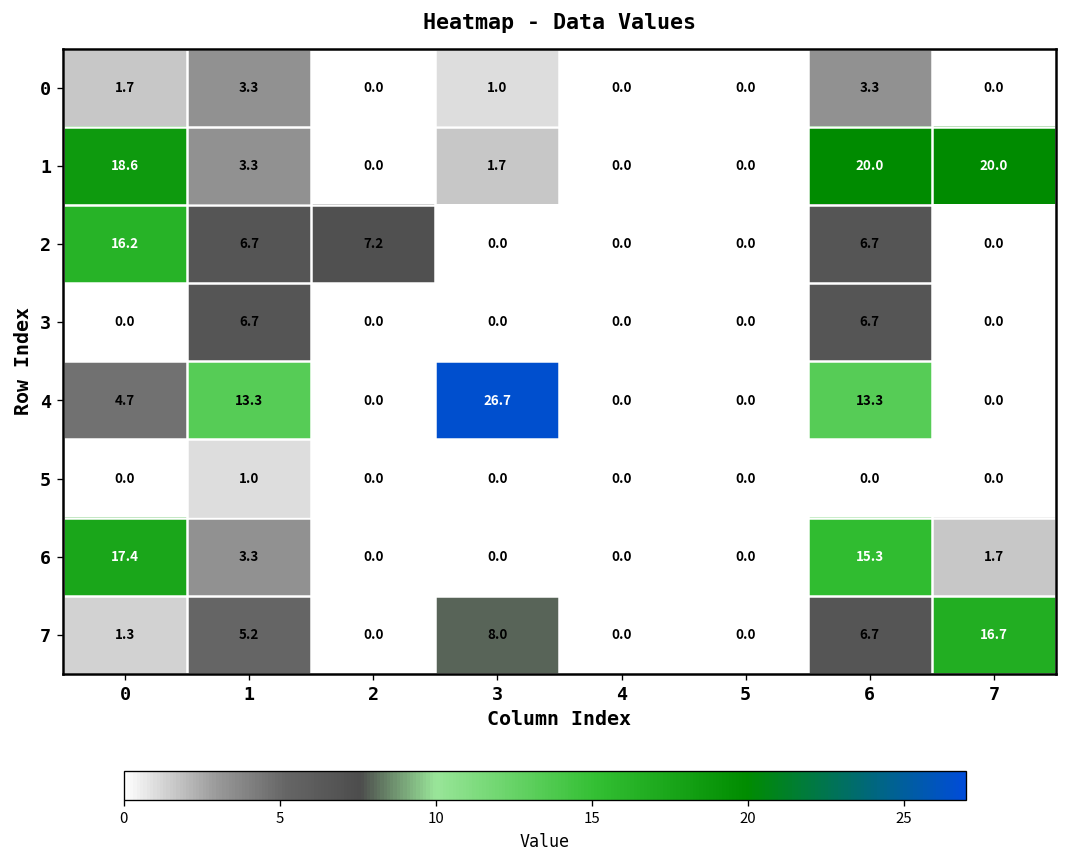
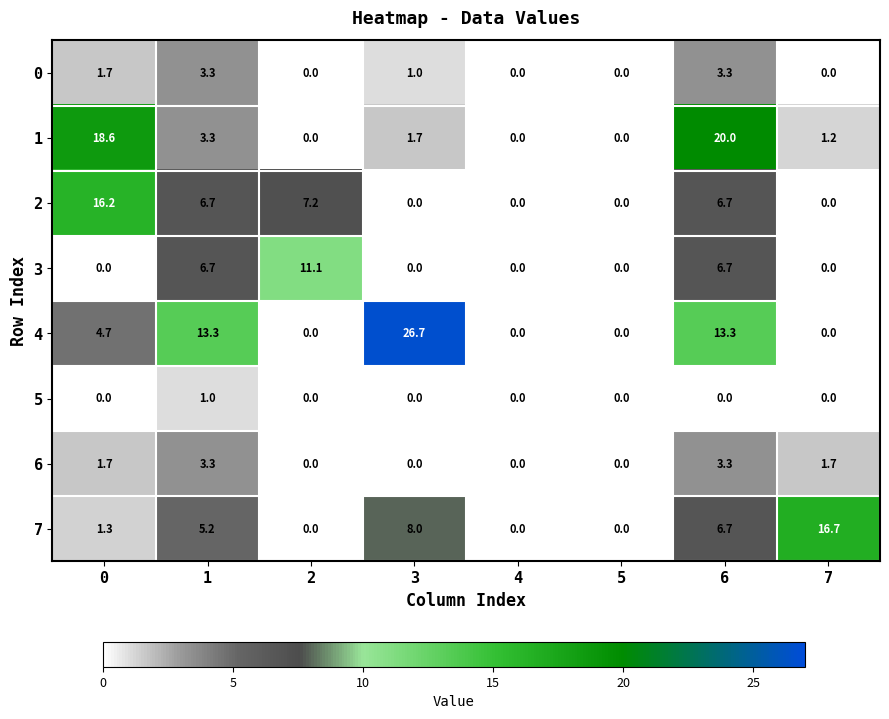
  {
    "0": {
      "0": 1.7,
      "1": 3.3,
      "2": 0.0,
      "3": 1.0,
      "4": 0.0,
      "5": 0.0,
      "6": 3.3,
      "7": 0.0
    },
    "1": {
      "0": 18.6,
      "1": 3.3,
      "2": 0.0,
      "3": 1.7,
      "4": 0.0,
      "5": 0.0,
      "6": 20.0,
-     "7": 20.0
+     "7": 1.2
    },
    "2": {
      "0": 16.2,
      "1": 6.7,
      "2": 7.2,
      "3": 0.0,
      "4": 0.0,
      "5": 0.0,
      "6": 6.7,
      "7": 0.0
    },
    "3": {
      "0": 0.0,
      "1": 6.7,
-     "2": 0.0,
+     "2": 11.1,
      "3": 0.0,
      "4": 0.0,
      "5": 0.0,
      "6": 6.7,
      "7": 0.0
    },
    "4": {
      "0": 4.7,
      "1": 13.3,
      "2": 0.0,
      "3": 26.7,
      "4": 0.0,
      "5": 0.0,
      "6": 13.3,
      "7": 0.0
    },
    "5": {
      "0": 0.0,
      "1": 1.0,
      "2": 0.0,
      "3": 0.0,
      "4": 0.0,
      "5": 0.0,
      "6": 0.0,
      "7": 0.0
    },
    "6": {
-     "0": 17.4,
+     "0": 1.7,
      "1": 3.3,
      "2": 0.0,
      "3": 0.0,
      "4": 0.0,
      "5": 0.0,
-     "6": 15.3,
+     "6": 3.3,
      "7": 1.7
    },
    "7": {
      "0": 1.3,
      "1": 5.2,
      "2": 0.0,
      "3": 8.0,
      "4": 0.0,
      "5": 0.0,
      "6": 6.7,
      "7": 16.7
    }
  }
